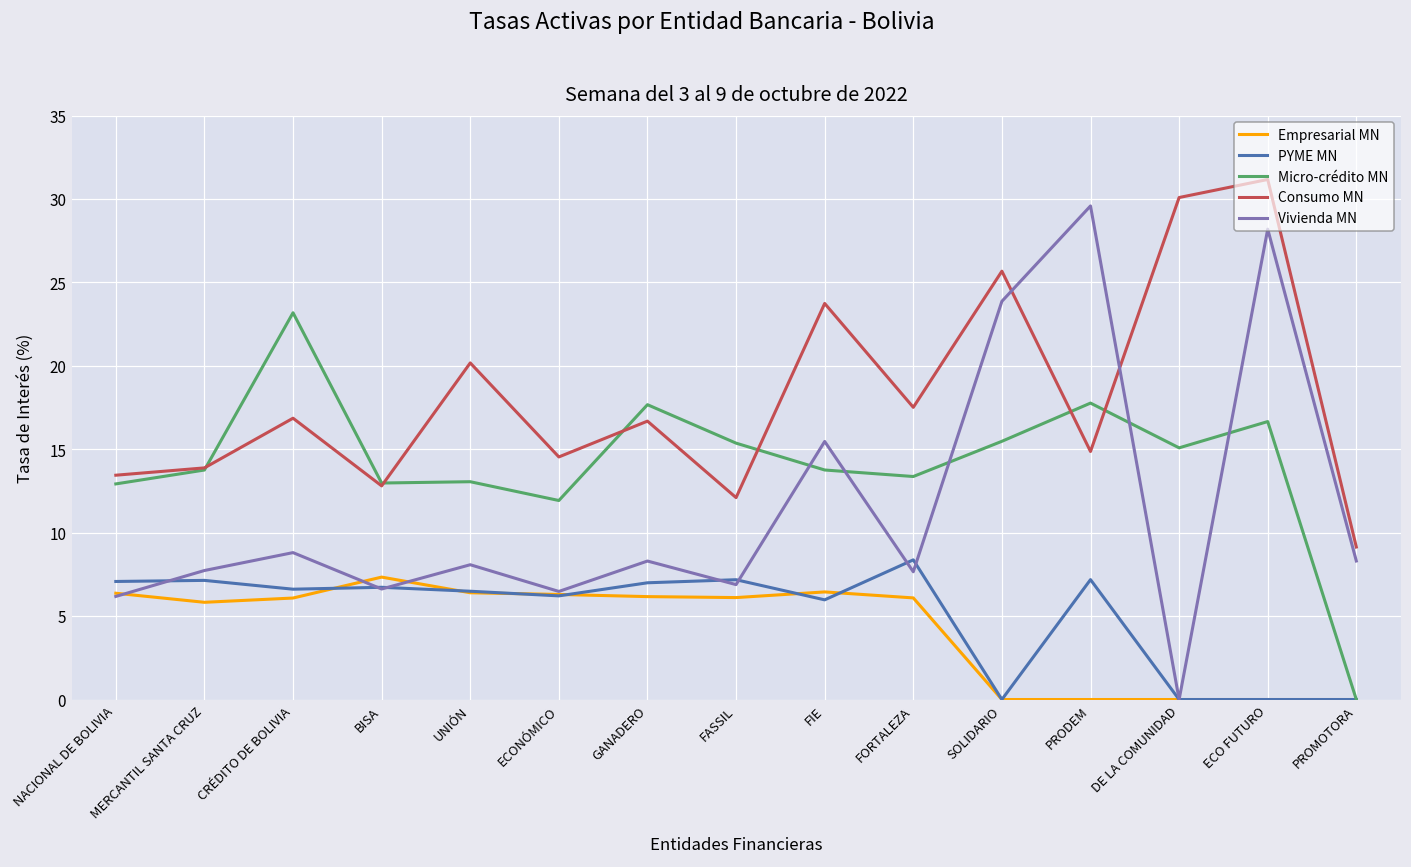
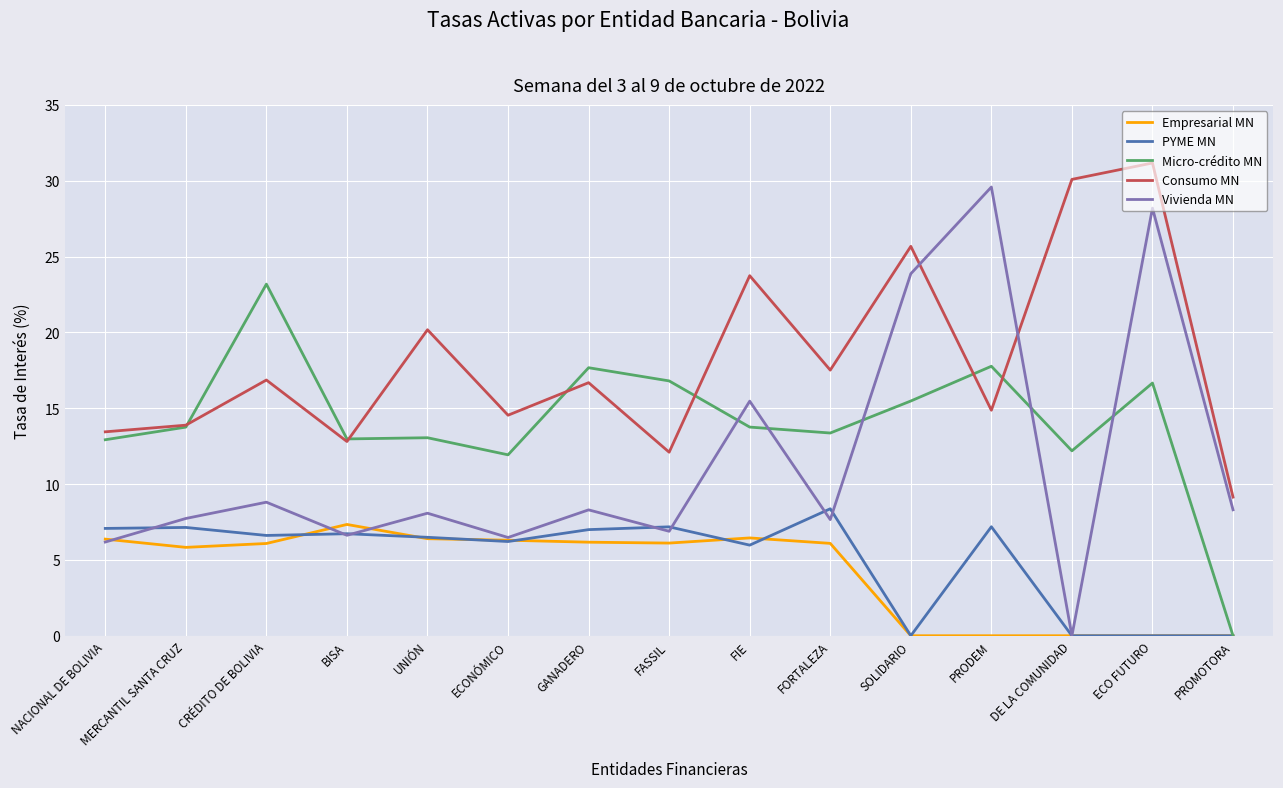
  {
    "Empresarial MN": {
      "NACIONAL DE BOLIVIA": 6.4,
      "MERCANTIL SANTA CRUZ": 5.8,
      "CRÉDITO DE BOLIVIA": 6.1,
      "BISA": 7.3,
      "GANADERO": 6.2,
      "FASSIL": 6.1,
      "FIE": 6.4,
      "FORTALEZA": 6.1,
      "PRODEM": 0.0
    },
    "Micro-crédito MN": {
      "NACIONAL DE BOLIVIA": 12.9,
      "CRÉDITO DE BOLIVIA": 23.2,
      "BISA": 13.0,
      "UNIÓN": 13.1,
      "ECONÓMICO": 11.9,
      "GANADERO": 17.7,
-     "FASSIL": 15.4,
+     "FASSIL": 16.8,
      "FIE": 13.8,
      "FORTALEZA": 13.4,
      "SOLIDARIO": 15.5,
      "PRODEM": 17.8,
-     "DE LA COMUNIDAD": 15.1,
+     "DE LA COMUNIDAD": 12.2,
      "ECO FUTURO": 16.7
    },
    "Consumo MN": {
      "NACIONAL DE BOLIVIA": 13.4,
      "CRÉDITO DE BOLIVIA": 16.9,
      "BISA": 12.8,
      "UNIÓN": 20.2,
      "ECONÓMICO": 14.5,
      "GANADERO": 16.7,
      "FASSIL": 12.1,
      "FIE": 23.7,
      "FORTALEZA": 17.5,
      "SOLIDARIO": 25.7,
      "PRODEM": 14.9,
      "DE LA COMUNIDAD": 30.1,
      "PROMOTORA": 9.1
    }
  }
